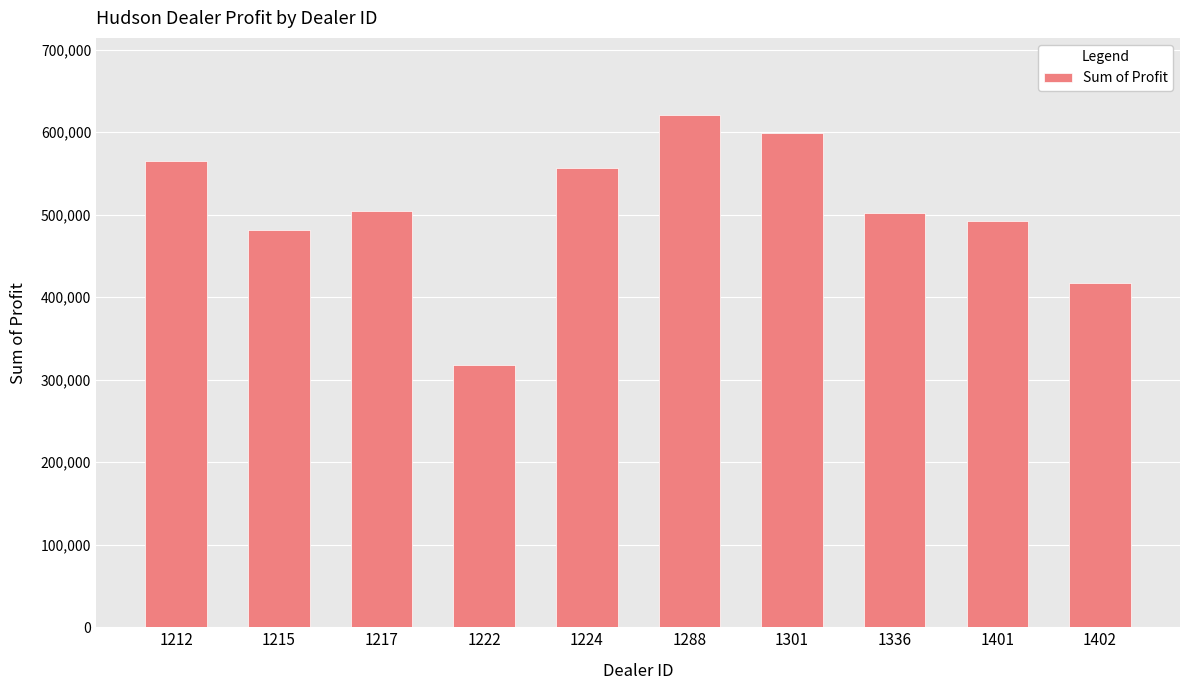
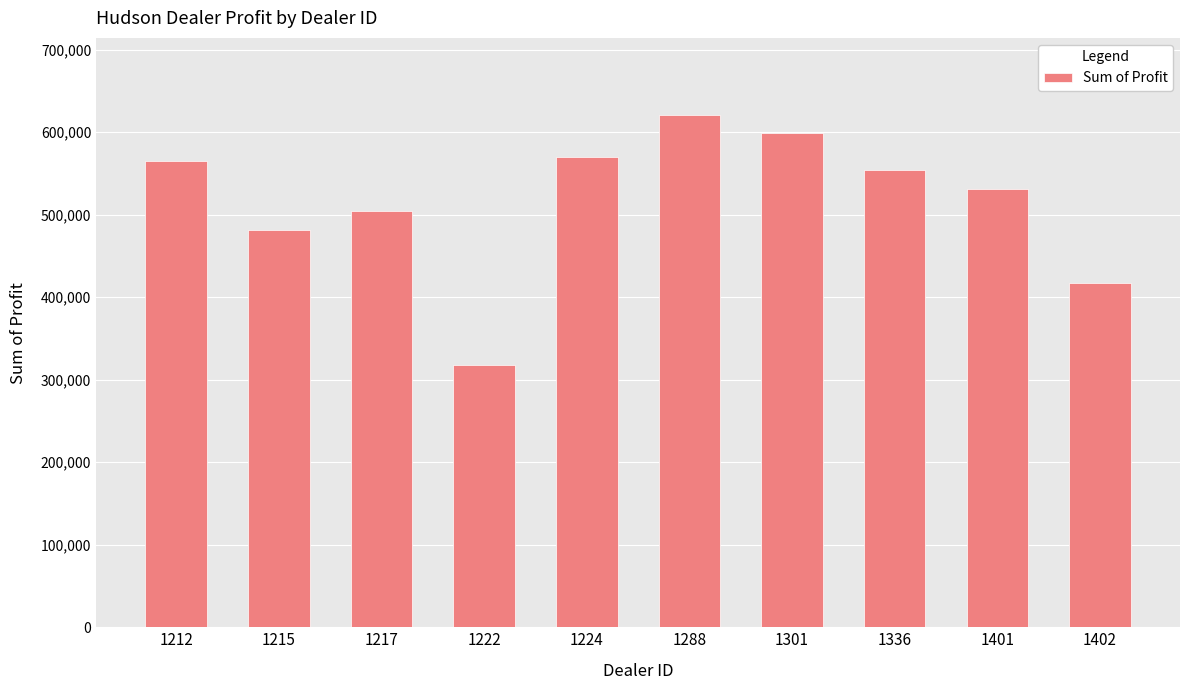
  {
    "1212": "570,000",
    "1215": "480,000",
    "1217": "500,000",
    "1222": "320,000",
-   "1224": "560,000",
+   "1224": "570,000",
    "1288": "620,000",
    "1301": "600,000",
-   "1336": "500,000",
-   "1401": "490,000",
+   "1336": "550,000",
+   "1401": "530,000",
    "1402": "420,000"
  }
